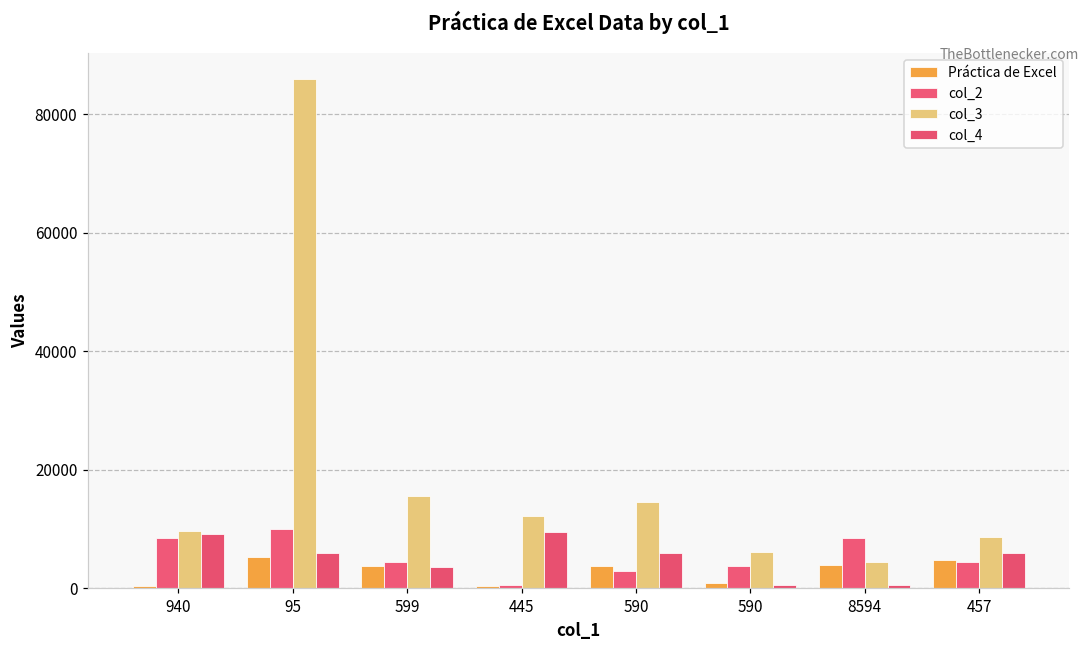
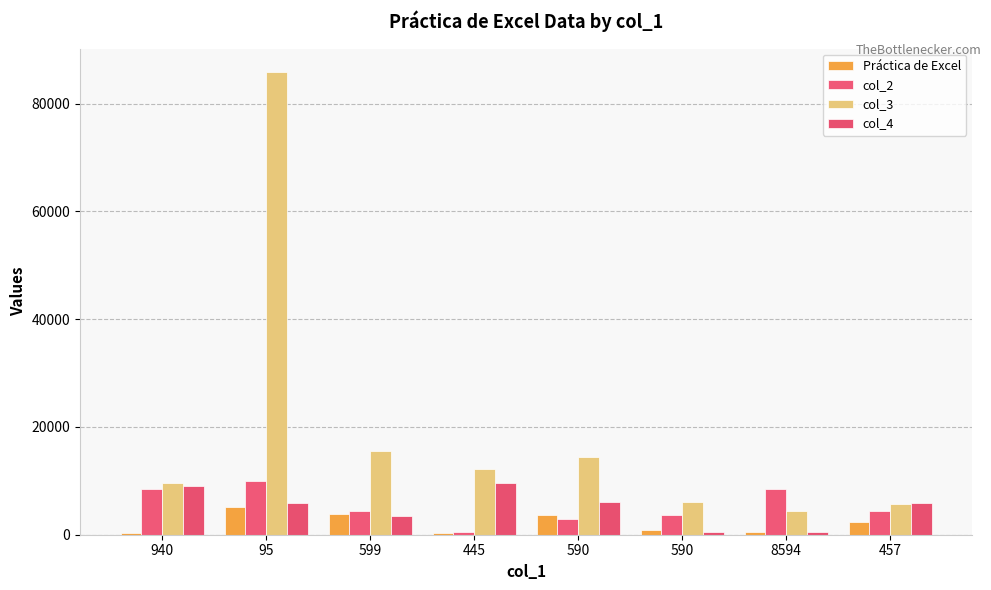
  {
    "Práctica de Excel": {
      "95": 5000,
      "599": 4000,
-     "8594": 4000,
-     "457": 5000
+     "8594": 0,
+     "457": 2000
    },
    "col_3": {
      "940": 10000,
      "95": 86000,
      "599": 16000,
      "445": 12000,
      "8594": 4000,
-     "457": 9000
+     "457": 6000
    }
  }
